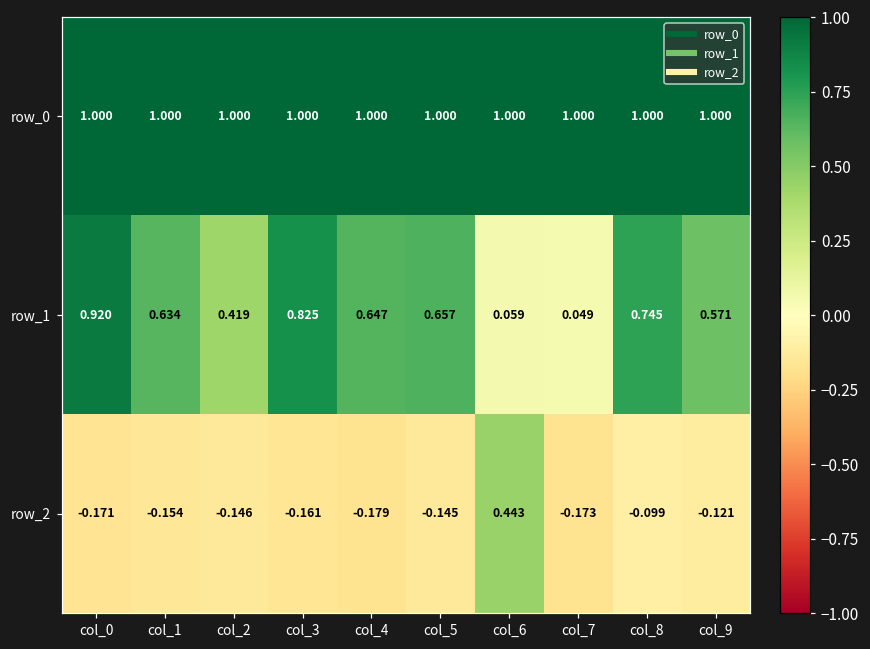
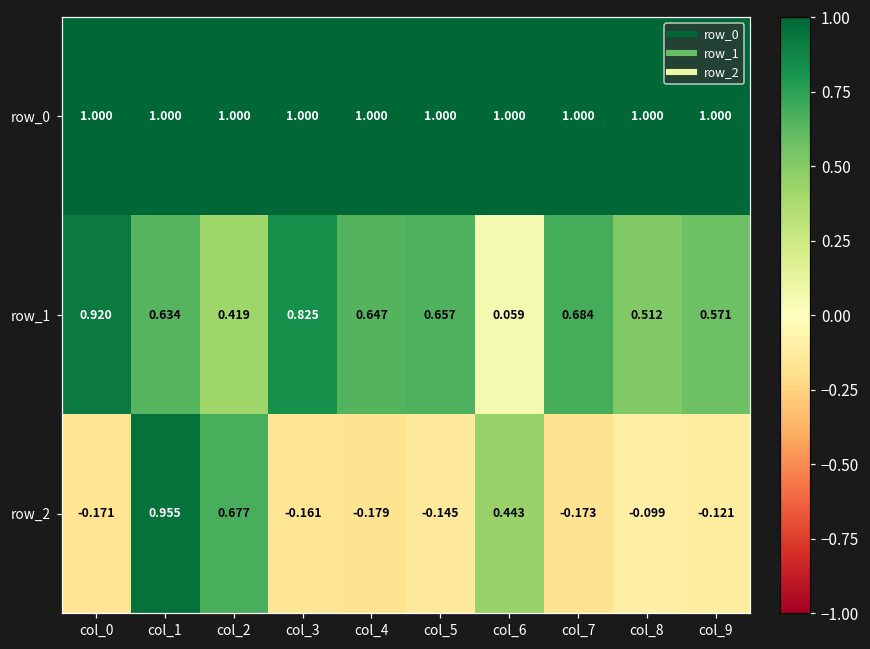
  {
    "row_0": {
      "col_0": 1.000,
      "col_1": 1.000,
      "col_2": 1.000,
      "col_3": 1.000,
      "col_4": 1.000,
      "col_5": 1.000,
      "col_6": 1.000,
      "col_7": 1.000,
      "col_8": 1.000,
      "col_9": 1.000
    },
    "row_1": {
      "col_0": 0.920,
      "col_1": 0.634,
      "col_2": 0.419,
      "col_3": 0.825,
      "col_4": 0.647,
      "col_5": 0.657,
      "col_6": 0.059,
-     "col_7": 0.049,
-     "col_8": 0.745,
+     "col_7": 0.684,
+     "col_8": 0.512,
      "col_9": 0.571
    },
    "row_2": {
      "col_0": -0.171,
-     "col_1": -0.154,
-     "col_2": -0.146,
+     "col_1": 0.955,
+     "col_2": 0.677,
      "col_3": -0.161,
      "col_4": -0.179,
      "col_5": -0.145,
      "col_6": 0.443,
      "col_7": -0.173,
      "col_8": -0.099,
      "col_9": -0.121
    }
  }
